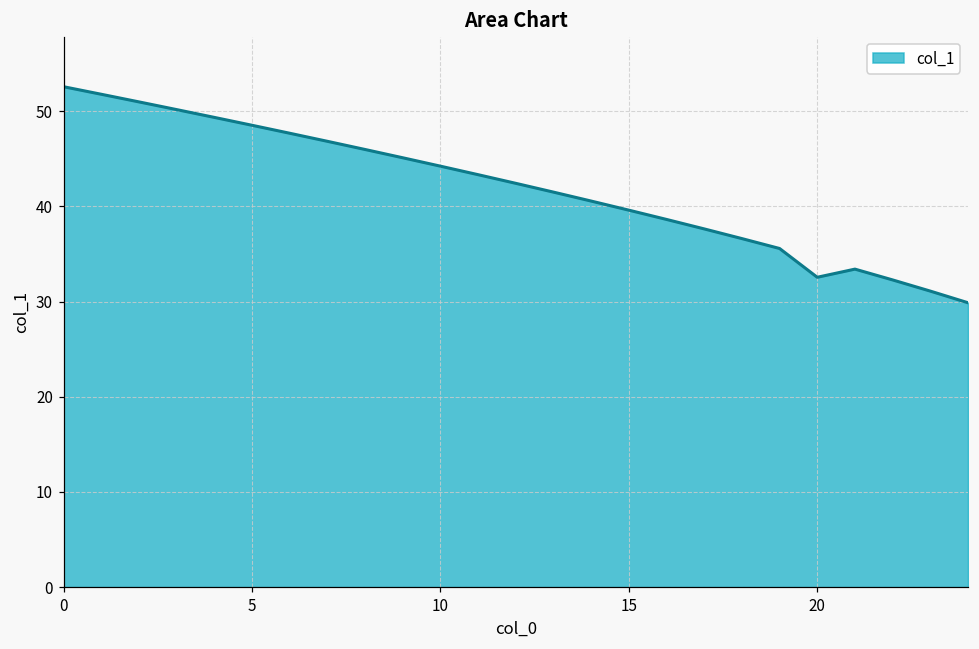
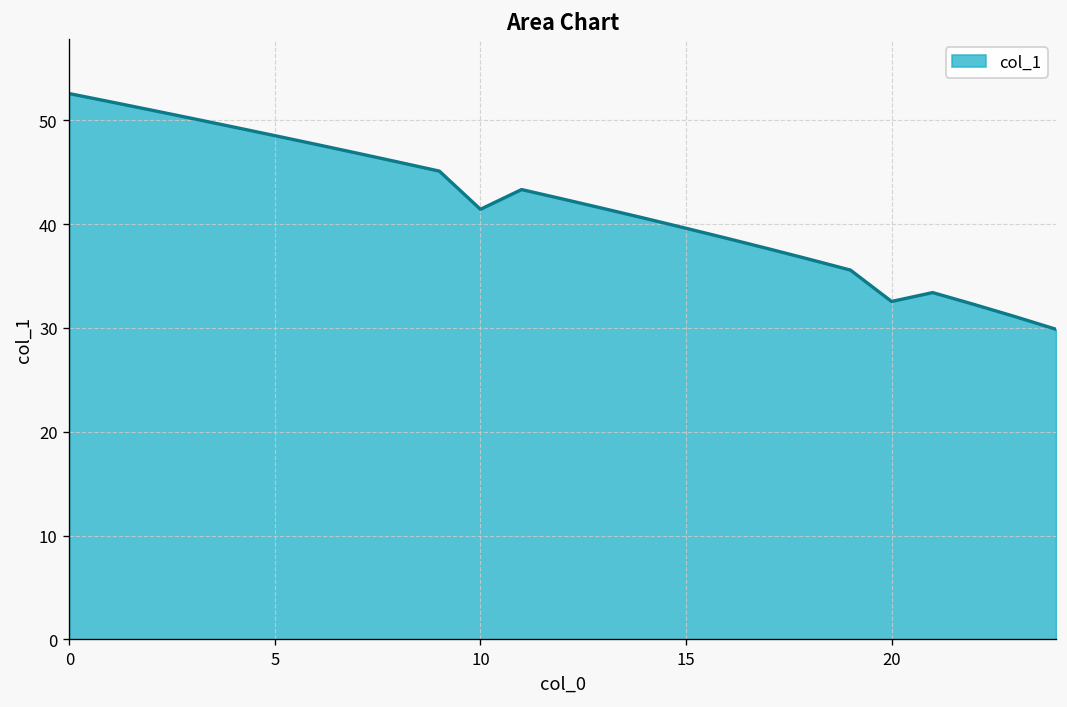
  {
    "0": 53,
    "5": 49,
-   "10": 44,
+   "10": 41,
    "15": 40,
    "20": 33
  }
